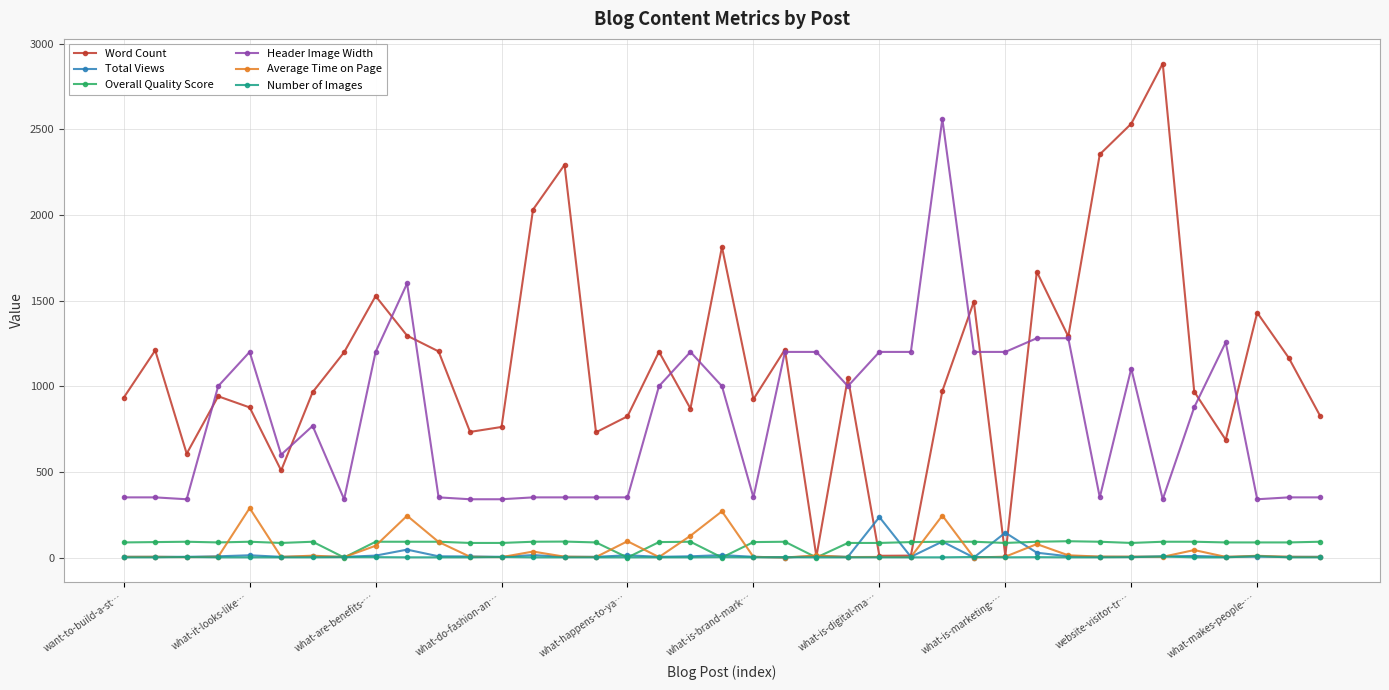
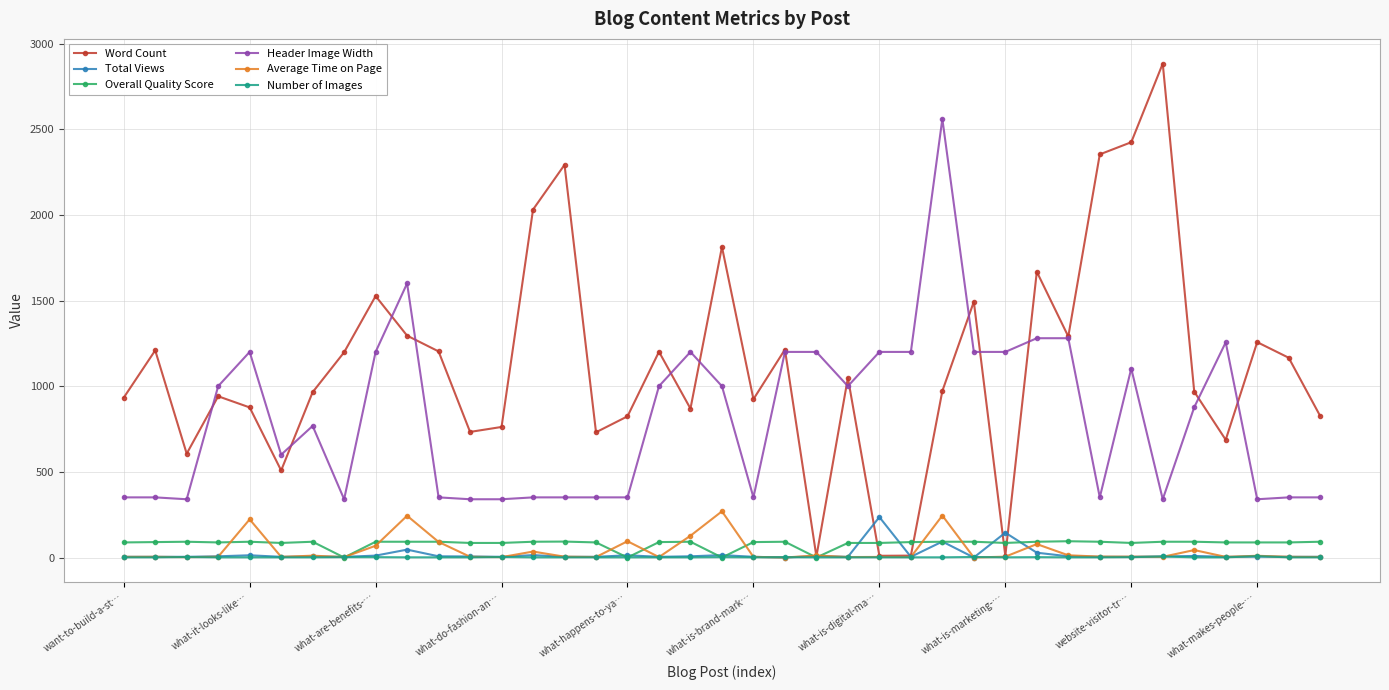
  {
    "Word Count": {
      "want-to-build-a-st…": 930,
      "what-it-looks-like…": 880,
      "what-are-benefits-…": 1530,
      "what-do-fashion-an…": 760,
      "what-happens-to-ya…": 820,
      "what-is-brand-mark…": 920,
-     "website-visitor-tr…": 2530,
-     "what-makes-people-…": 1430
+     "website-visitor-tr…": 2420,
+     "what-makes-people-…": 1260
    },
    "Total Views": {
      "what-is-digital-ma…": 240,
      "what-is-marketing-…": 150
    },
    "Header Image Width": {
      "want-to-build-a-st…": 350,
      "what-it-looks-like…": 1200,
      "what-are-benefits-…": 1200,
      "what-do-fashion-an…": 340,
      "what-happens-to-ya…": 350,
      "what-is-brand-mark…": 350,
      "what-is-digital-ma…": 1200,
      "what-is-marketing-…": 1200,
      "website-visitor-tr…": 1100,
      "what-makes-people-…": 340
    },
    "Average Time on Page": {
-     "what-it-looks-like…": 290,
+     "what-it-looks-like…": 220,
      "what-are-benefits-…": 70,
      "what-happens-to-ya…": 90
    }
  }
